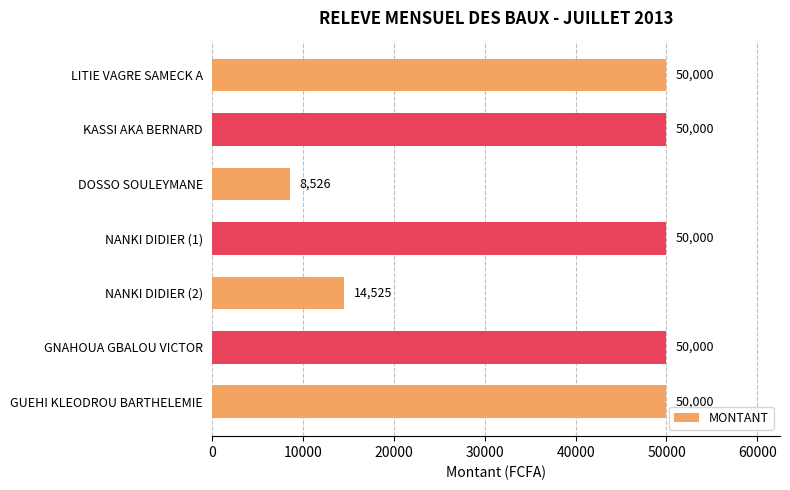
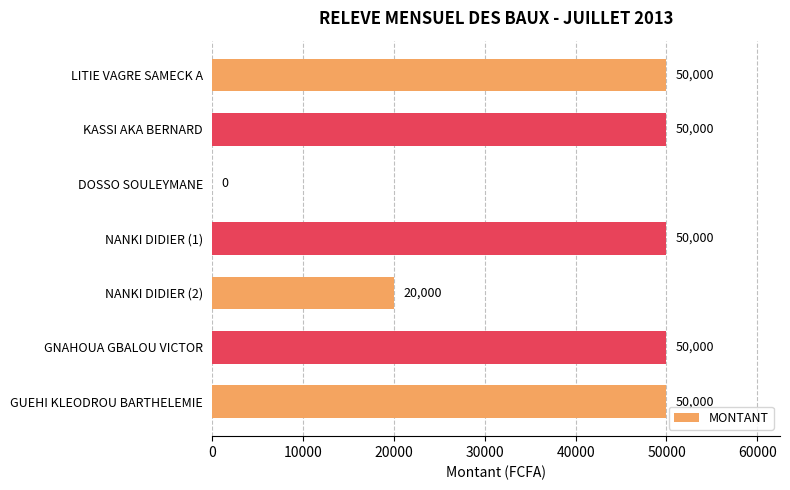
  {
    "LITIE VAGRE SAMECK A": "50,000",
    "KASSI AKA BERNARD": "50,000",
-   "DOSSO SOULEYMANE": "8,526",
+   "DOSSO SOULEYMANE": "0",
    "NANKI DIDIER (1)": "50,000",
-   "NANKI DIDIER (2)": "14,525",
+   "NANKI DIDIER (2)": "20,000",
    "GNAHOUA GBALOU VICTOR": "50,000"
  }
